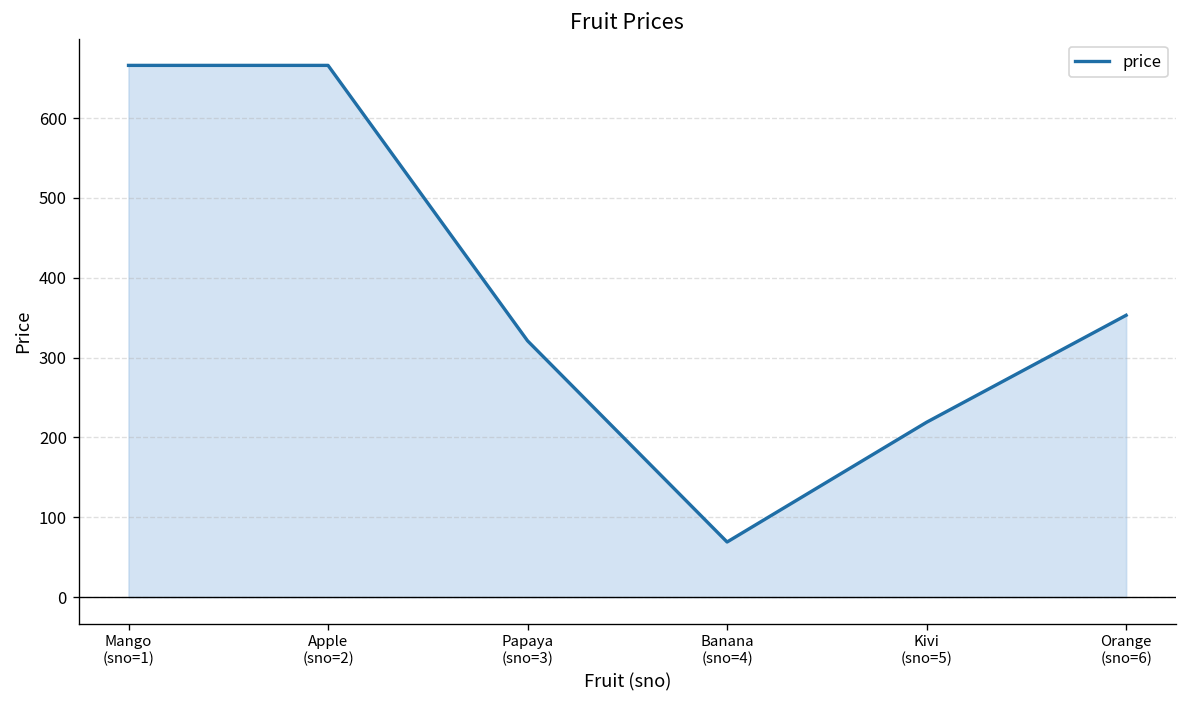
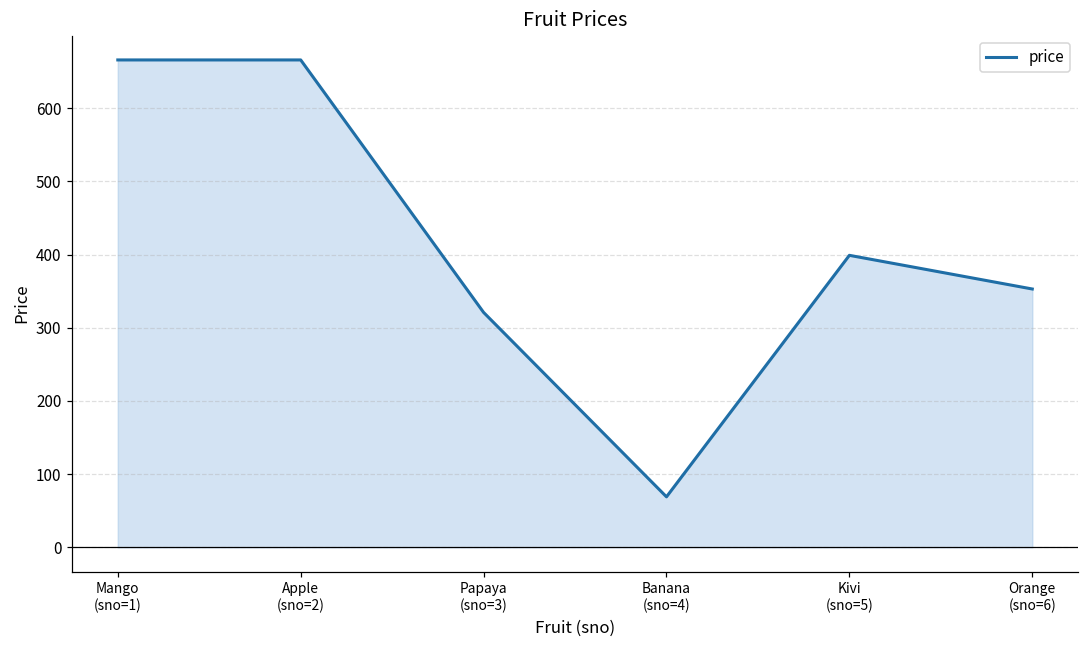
  {
    "Mango (sno=1)": 670,
    "Apple (sno=2)": 670,
    "Papaya (sno=3)": 320,
    "Banana (sno=4)": 70,
-   "Kivi (sno=5)": 220,
+   "Kivi (sno=5)": 400,
    "Orange (sno=6)": 350
  }
